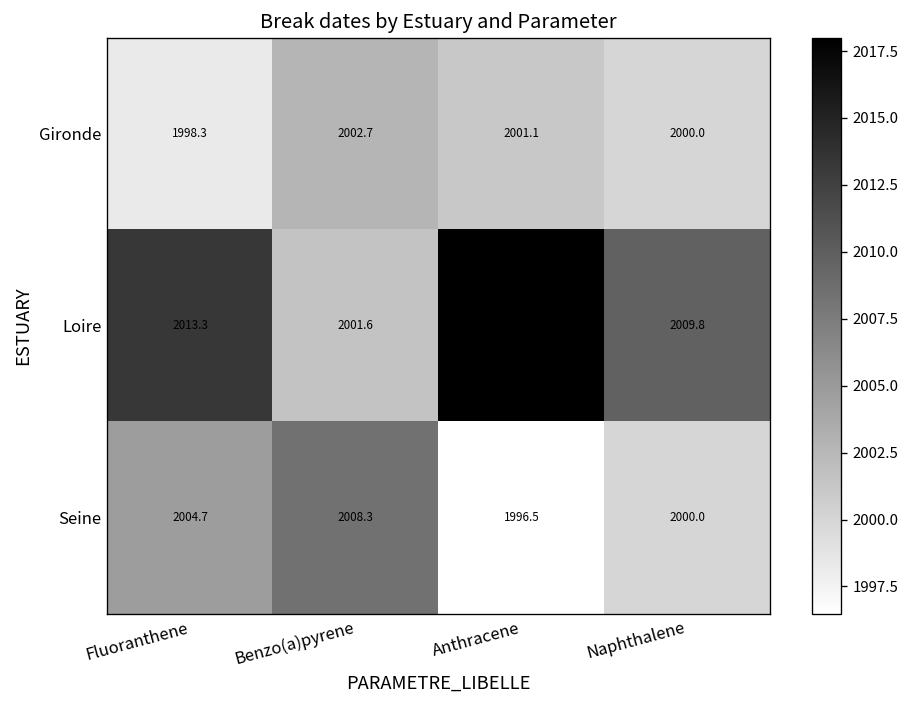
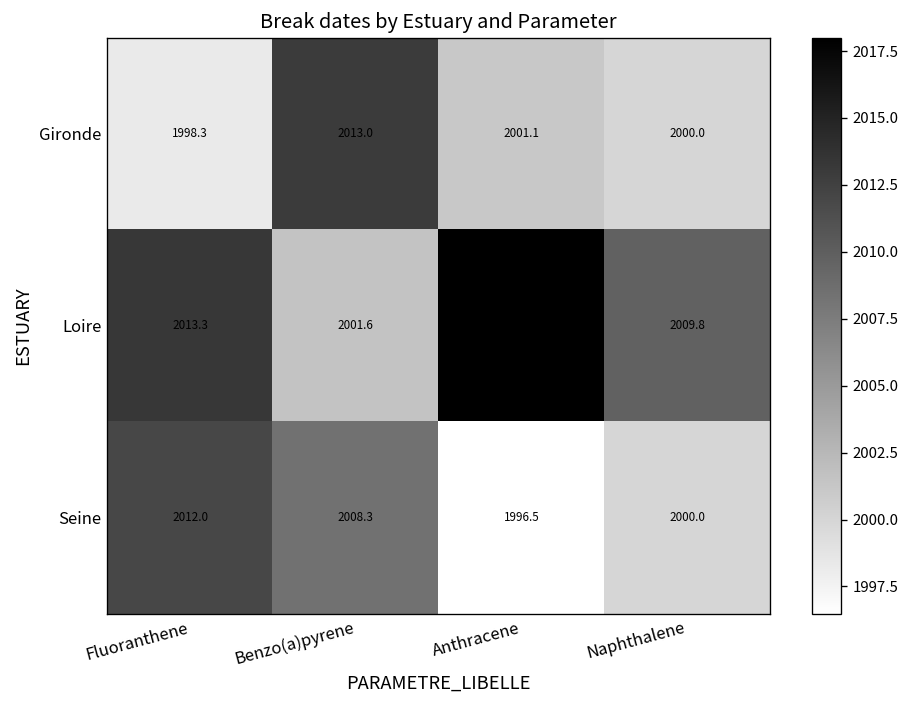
  {
    "Gironde": {
      "Fluoranthene": 1998.3,
-     "Benzo(a)pyrene": 2002.7,
+     "Benzo(a)pyrene": 2013.0,
      "Anthracene": 2001.1,
      "Naphthalene": 2000.0
    },
    "Loire": {
      "Fluoranthene": 2013.3,
      "Benzo(a)pyrene": 2001.6,
      "Naphthalene": 2009.8
    },
    "Seine": {
-     "Fluoranthene": 2004.7,
+     "Fluoranthene": 2012.0,
      "Benzo(a)pyrene": 2008.3,
      "Anthracene": 1996.5,
      "Naphthalene": 2000.0
    }
  }
